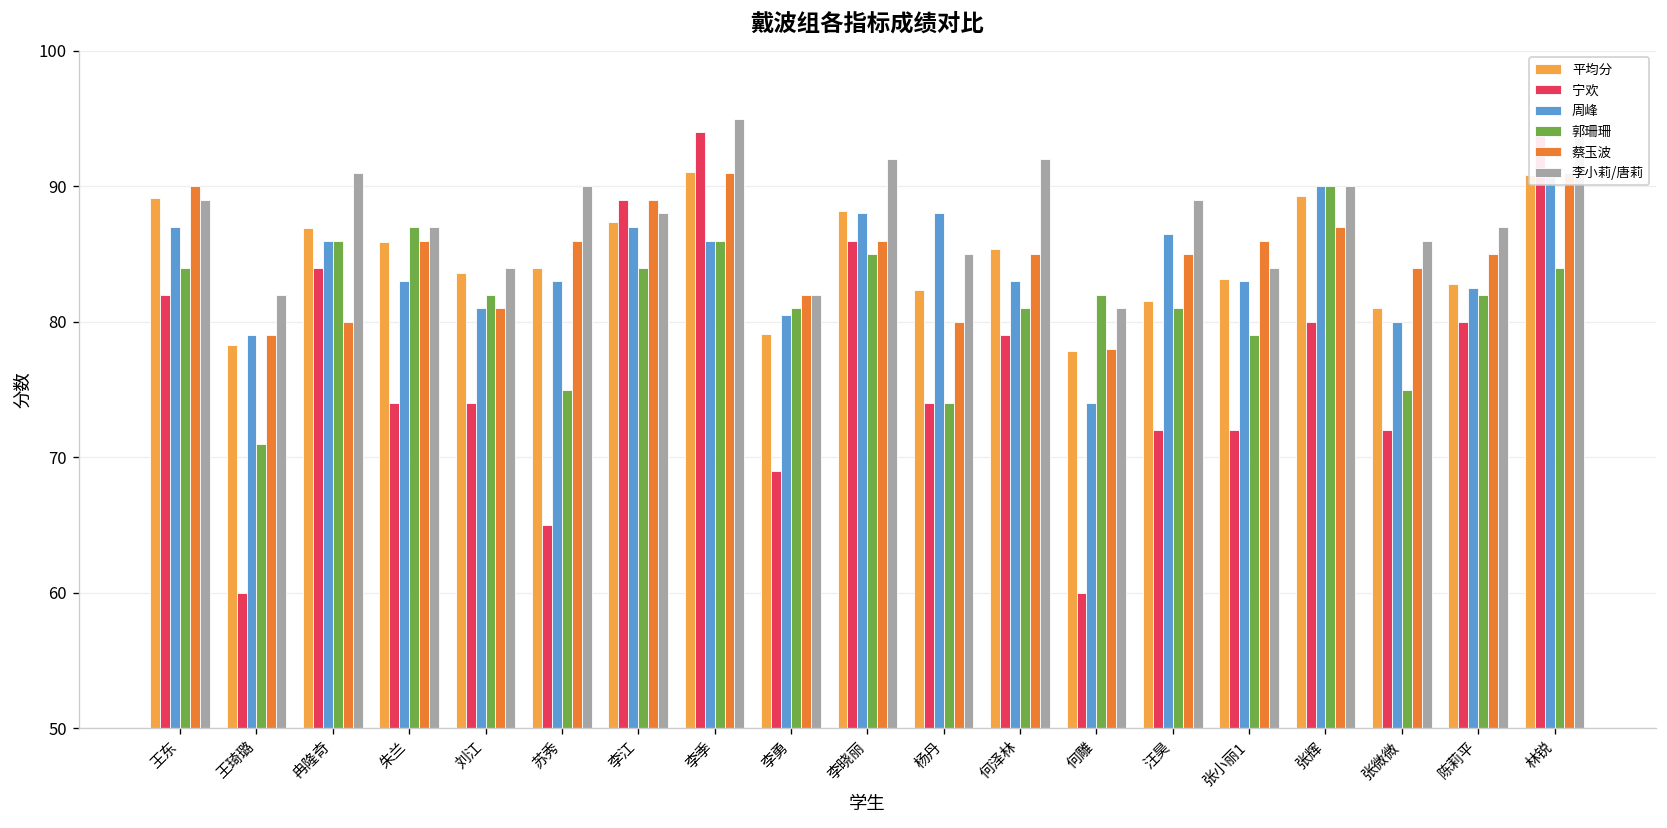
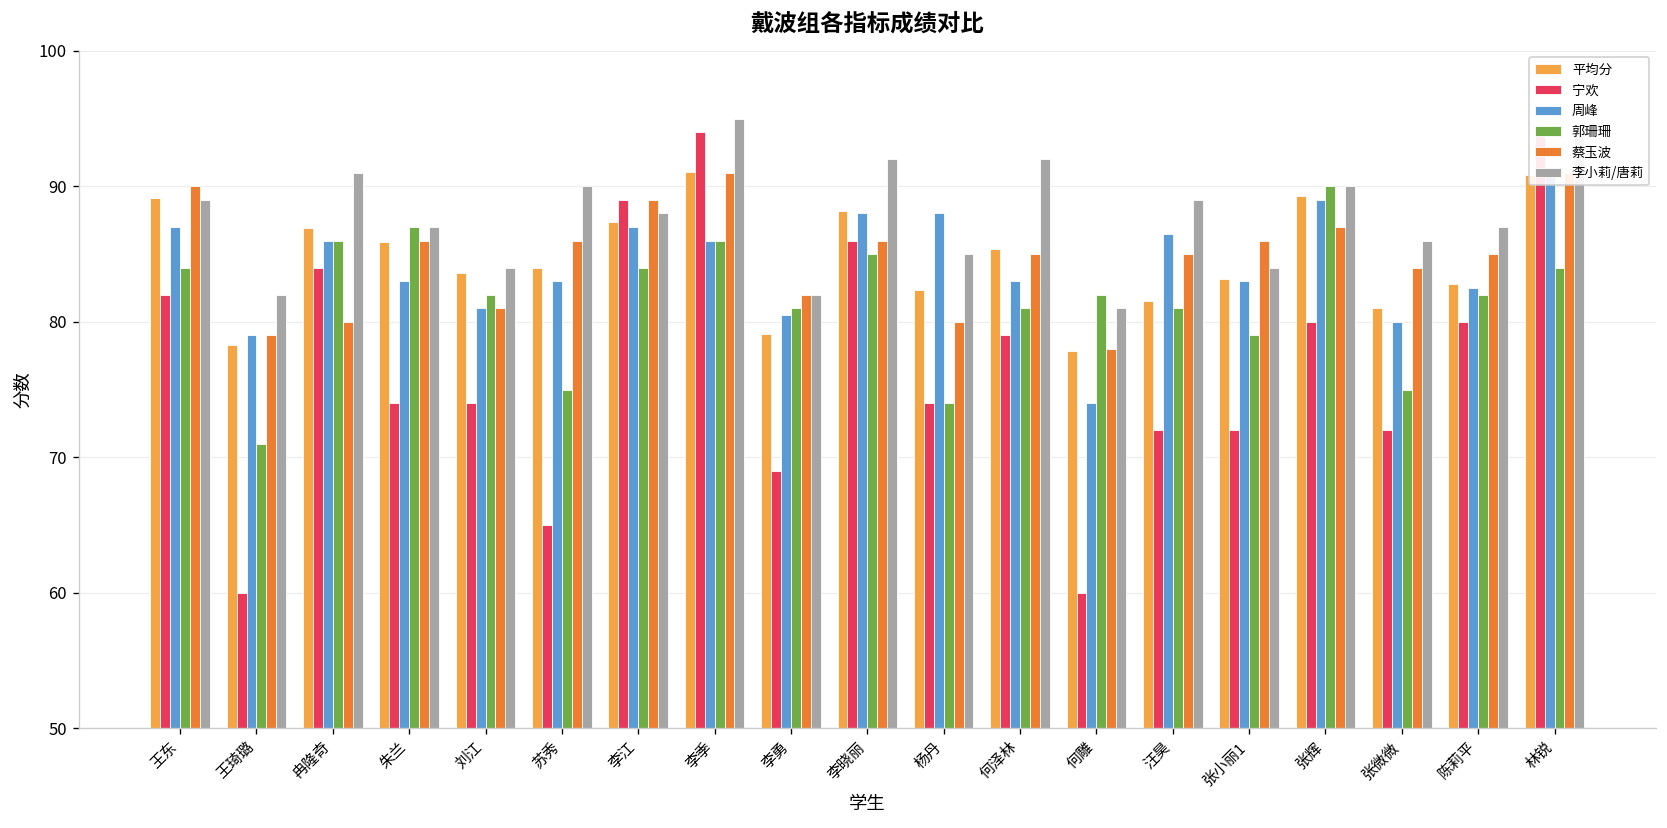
  {
    "宁欢": {
      "王东": 82,
      "王琦璐": 60,
      "冉隆奇": 84,
      "朱兰": 74,
      "刘江": 74,
      "苏秀": 65,
      "李江": 89,
      "李季": 94,
      "李勇": 69,
      "李晓丽": 86,
      "杨丹": 74,
      "何泽林": 79,
      "何雕": 60,
      "汪昊": 72,
      "张小丽1": 72,
      "张辉": 80,
      "张微微": 72,
      "陈莉平": 80
    },
    "周峰": {
      "王东": 87,
      "王琦璐": 79,
      "冉隆奇": 86,
      "朱兰": 83,
      "刘江": 81,
      "苏秀": 83,
      "李江": 87,
      "李季": 86,
      "李勇": 80.5,
      "李晓丽": 88,
      "杨丹": 88,
      "何泽林": 83,
      "何雕": 74,
      "汪昊": 86.5,
      "张小丽1": 83,
-     "张辉": 90,
+     "张辉": 89,
      "张微微": 80,
      "陈莉平": 82.5
    },
    "郭珊珊": {
      "王东": 84,
      "王琦璐": 71,
      "冉隆奇": 86,
      "朱兰": 87,
      "刘江": 82,
      "苏秀": 75,
      "李江": 84,
      "李季": 86,
      "李勇": 81,
      "李晓丽": 85,
      "杨丹": 74,
      "何泽林": 81,
      "何雕": 82,
      "汪昊": 81,
      "张小丽1": 79,
      "张辉": 90,
      "张微微": 75,
      "陈莉平": 82,
      "林锐": 84
    },
    "李小莉/唐莉": {
      "王东": 89,
      "王琦璐": 82,
      "冉隆奇": 91,
      "朱兰": 87,
      "刘江": 84,
      "苏秀": 90,
      "李江": 88,
      "李季": 95,
      "李勇": 82,
      "李晓丽": 92,
      "杨丹": 85,
      "何泽林": 92,
      "何雕": 81,
      "汪昊": 89,
      "张小丽1": 84,
      "张辉": 90,
      "张微微": 86,
      "陈莉平": 87
    }
  }
